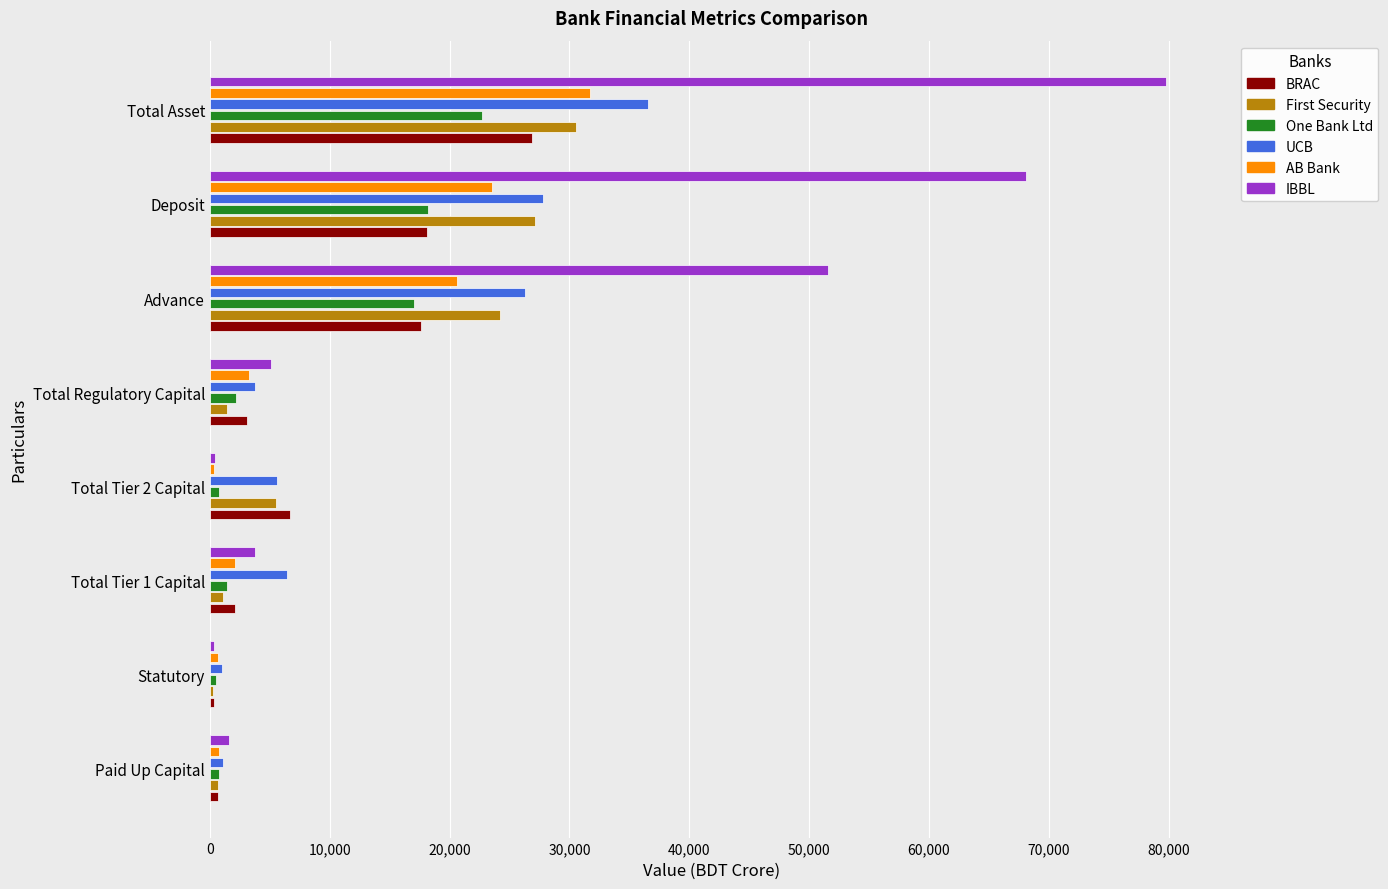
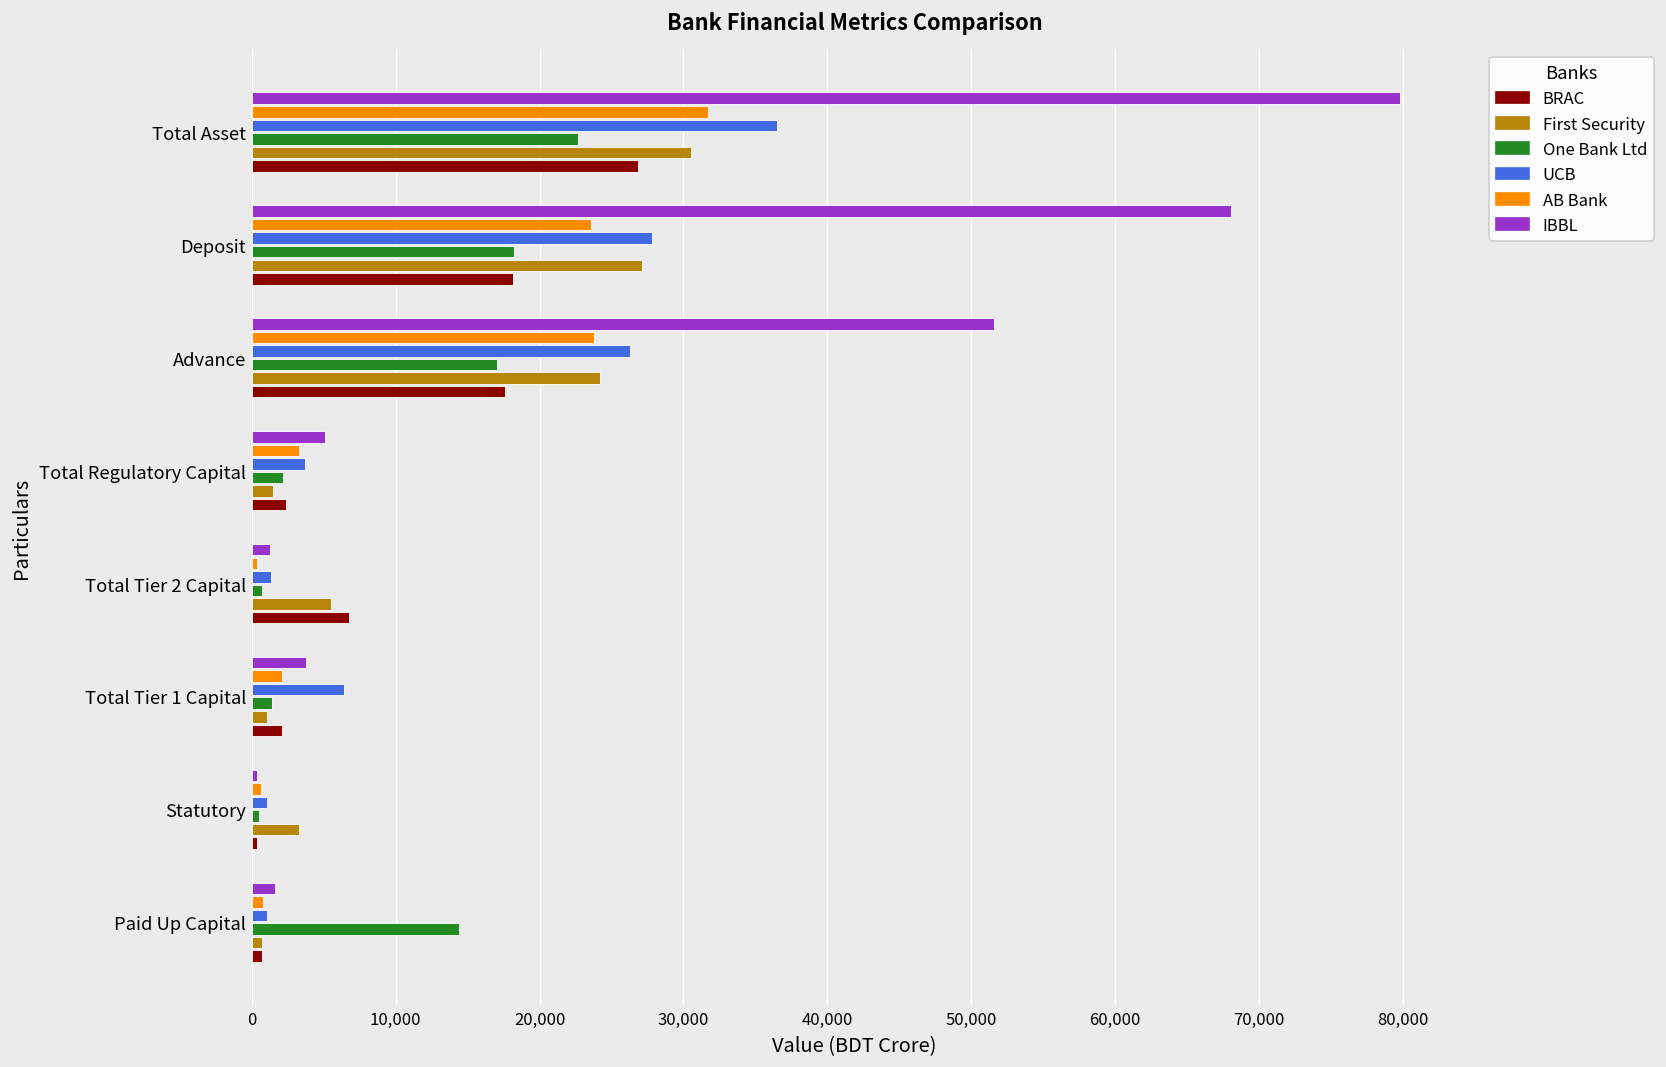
  {
    "BRAC": {
      "Total Asset": "26,800",
      "Deposit": "18,100",
      "Advance": "17,600",
-     "Total Regulatory Capital": "3,100",
+     "Total Regulatory Capital": "2,400",
      "Total Tier 2 Capital": "6,700",
      "Total Tier 1 Capital": "2,100",
      "Statutory": "300",
      "Paid Up Capital": "700"
    },
    "First Security": {
      "Total Asset": "30,600",
      "Deposit": "27,100",
      "Advance": "24,200",
      "Total Regulatory Capital": "1,500",
      "Total Tier 2 Capital": "5,500",
      "Total Tier 1 Capital": "1,100",
-     "Statutory": "200",
+     "Statutory": "3,300",
      "Paid Up Capital": "700"
    },
    "One Bank Ltd": {
      "Total Asset": "22,700",
      "Deposit": "18,200",
      "Advance": "17,000",
      "Total Regulatory Capital": "2,200",
      "Total Tier 2 Capital": "700",
      "Total Tier 1 Capital": "1,400",
      "Statutory": "500",
-     "Paid Up Capital": "700"
+     "Paid Up Capital": "14,400"
    },
    "UCB": {
      "Total Asset": "36,500",
      "Deposit": "27,800",
      "Advance": "26,300",
      "Total Regulatory Capital": "3,700",
-     "Total Tier 2 Capital": "5,600",
+     "Total Tier 2 Capital": "1,300",
      "Total Tier 1 Capital": "6,400",
      "Statutory": "1,000",
      "Paid Up Capital": "1,100"
    },
    "AB Bank": {
      "Total Asset": "31,700",
      "Deposit": "23,600",
-     "Advance": "20,600",
+     "Advance": "23,800",
      "Total Regulatory Capital": "3,300",
      "Total Tier 2 Capital": "300",
      "Total Tier 1 Capital": "2,100",
      "Statutory": "700",
      "Paid Up Capital": "800"
    },
    "IBBL": {
      "Total Asset": "79,800",
      "Deposit": "68,100",
      "Advance": "51,600",
      "Total Regulatory Capital": "5,100",
-     "Total Tier 2 Capital": "500",
+     "Total Tier 2 Capital": "1,300",
      "Total Tier 1 Capital": "3,800",
      "Statutory": "300",
      "Paid Up Capital": "1,600"
    }
  }
